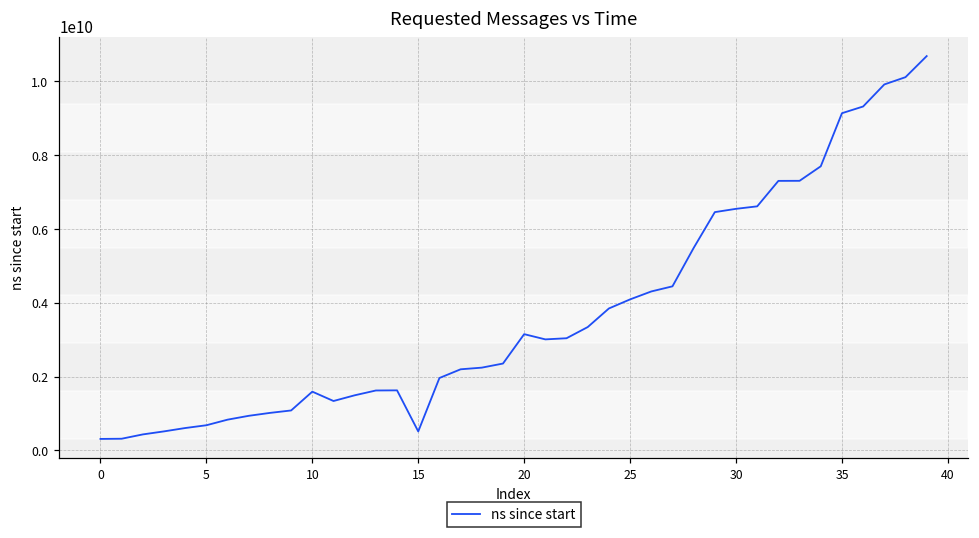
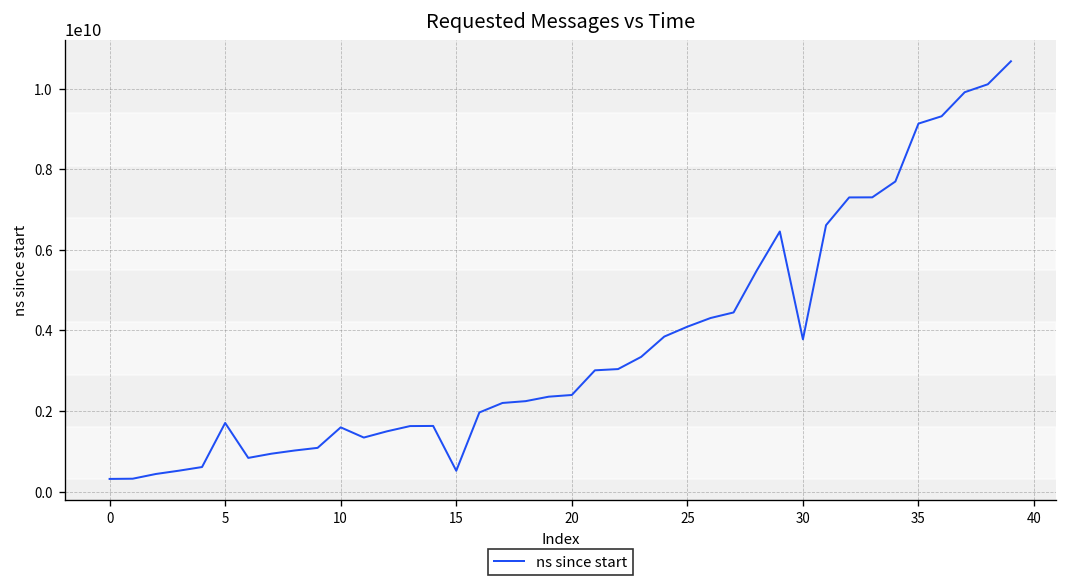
  {
    "0": 300000000,
-   "5": 700000000,
+   "5": 1700000000,
    "10": 1600000000,
    "15": 500000000,
-   "20": 3200000000,
+   "20": 2400000000,
    "25": 4100000000,
-   "30": 6500000000,
+   "30": 3800000000,
    "35": 9100000000
  }
